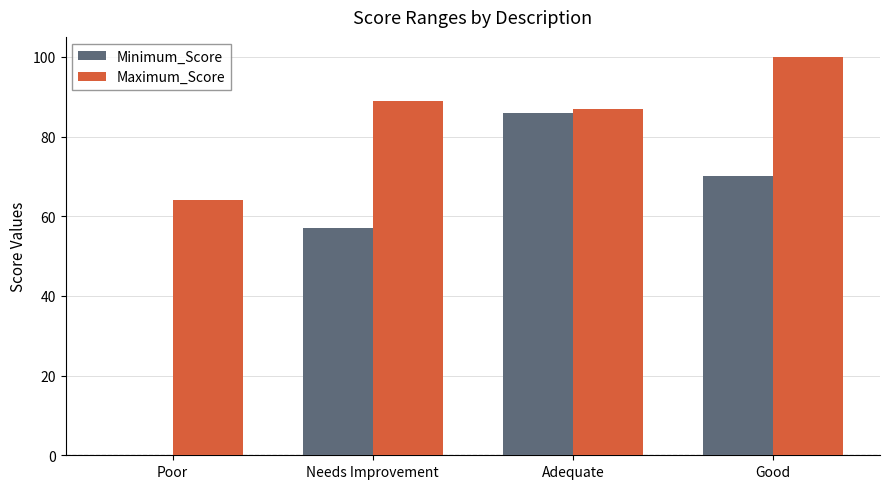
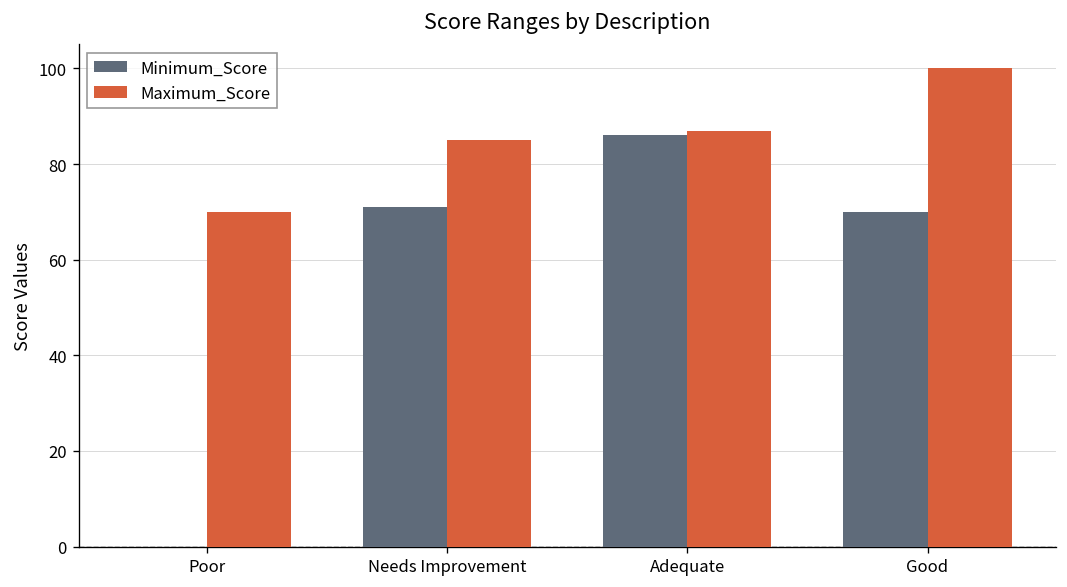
  {
    "Minimum_Score": {
      "Poor": 0,
-     "Needs Improvement": 57,
+     "Needs Improvement": 71,
      "Adequate": 86,
      "Good": 70
    },
    "Maximum_Score": {
-     "Poor": 64,
-     "Needs Improvement": 89,
+     "Poor": 70,
+     "Needs Improvement": 85,
      "Adequate": 87,
      "Good": 100
    }
  }
